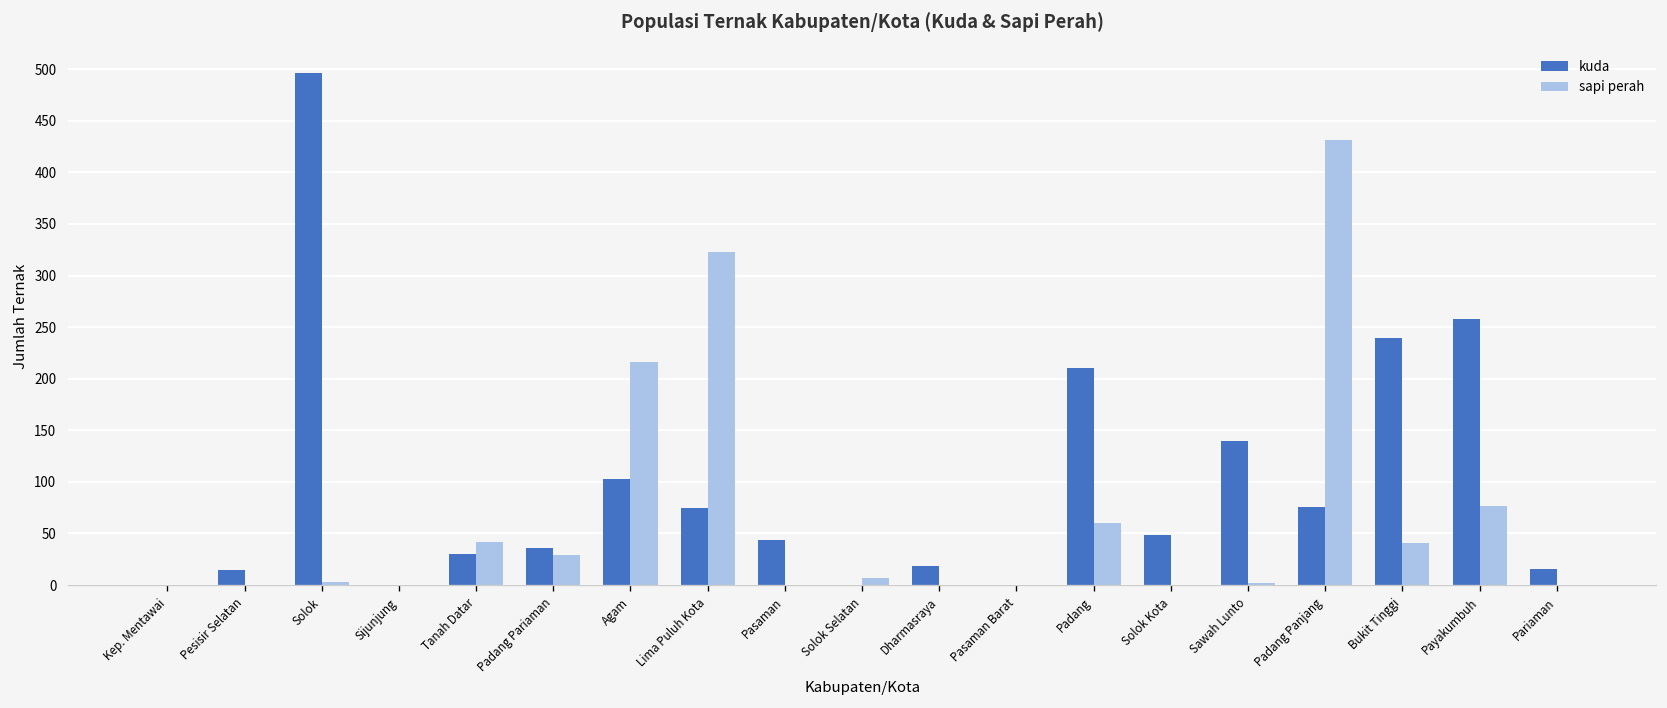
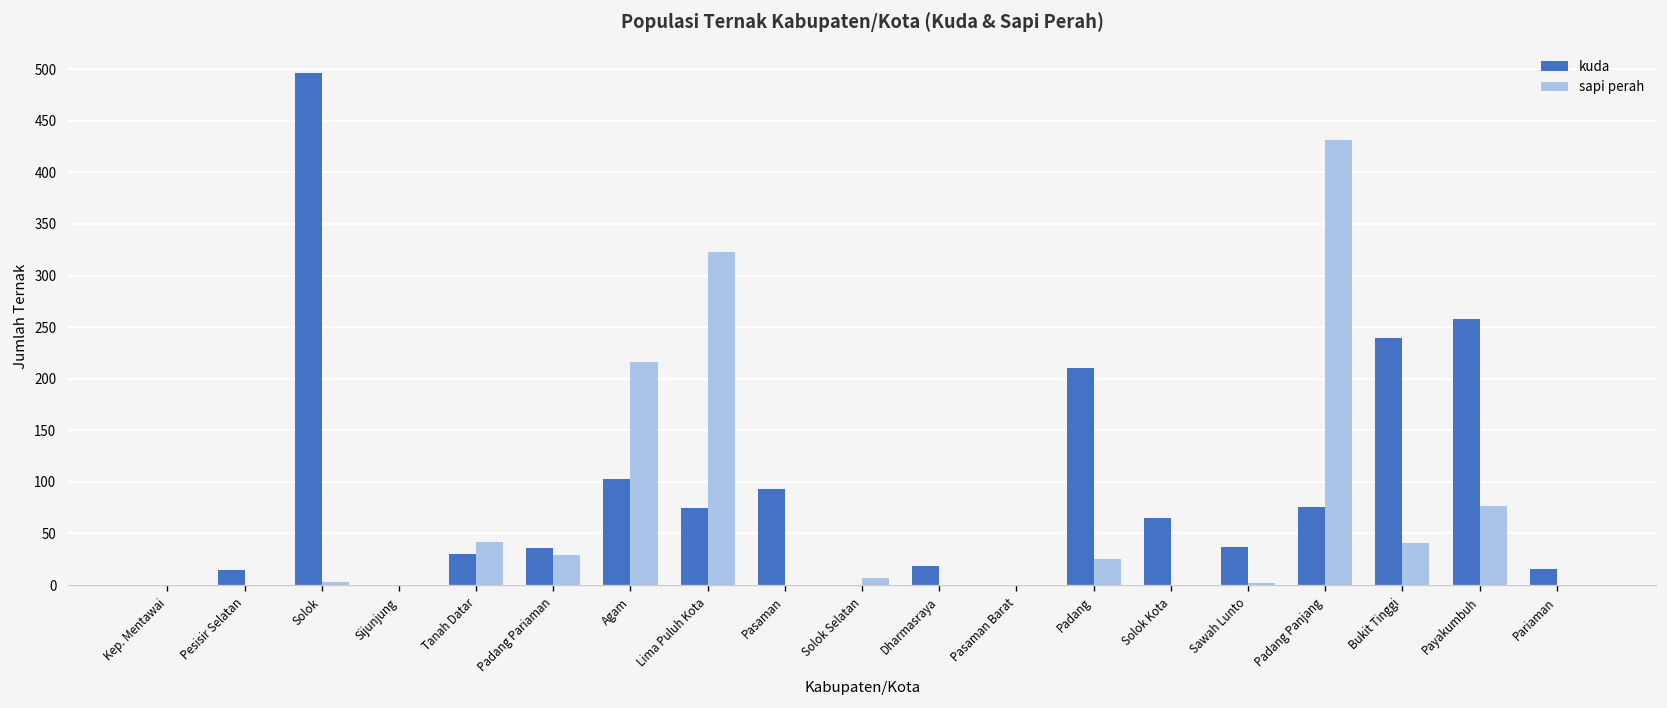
  {
    "kuda": {
      "Kep. Mentawai": 0,
      "Pesisir Selatan": 20,
      "Solok": 500,
      "Sijunjung": 0,
      "Tanah Datar": 30,
      "Padang Pariaman": 40,
      "Agam": 100,
      "Lima Puluh Kota": 80,
-     "Pasaman": 40,
+     "Pasaman": 90,
      "Solok Selatan": 0,
      "Dharmasraya": 20,
      "Pasaman Barat": 0,
      "Padang": 210,
-     "Solok Kota": 50,
-     "Sawah Lunto": 140,
+     "Solok Kota": 70,
+     "Sawah Lunto": 40,
      "Padang Panjang": 80,
      "Bukit Tinggi": 240,
      "Payakumbuh": 260,
      "Pariaman": 20
    },
    "sapi perah": {
      "Kep. Mentawai": 0,
      "Pesisir Selatan": 0,
      "Solok": 0,
      "Sijunjung": 0,
      "Tanah Datar": 40,
      "Padang Pariaman": 30,
      "Agam": 220,
      "Lima Puluh Kota": 320,
      "Pasaman": 0,
      "Solok Selatan": 10,
      "Dharmasraya": 0,
      "Pasaman Barat": 0,
-     "Padang": 60,
+     "Padang": 30,
      "Solok Kota": 0,
      "Padang Panjang": 430,
      "Bukit Tinggi": 40,
      "Payakumbuh": 80,
      "Pariaman": 0
    }
  }
